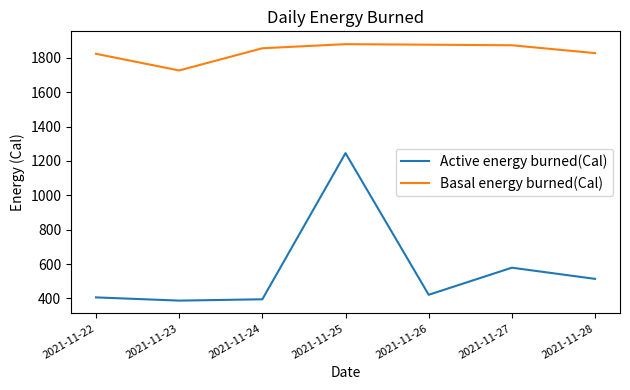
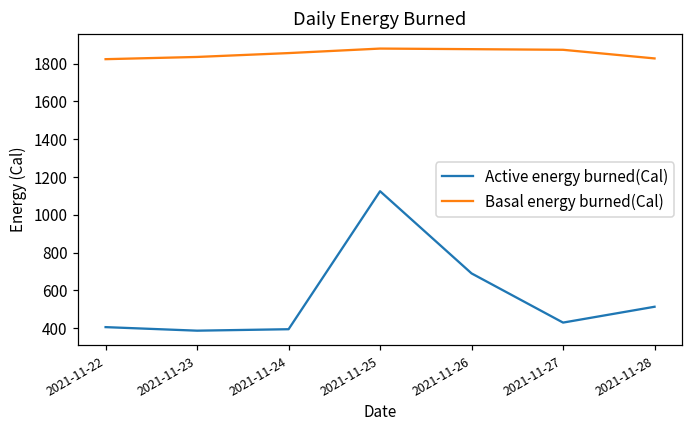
  {
    "Active energy burned(Cal)": {
      "2021-11-22": 410,
      "2021-11-23": 390,
      "2021-11-24": 400,
-     "2021-11-25": 1250,
-     "2021-11-26": 420,
-     "2021-11-27": 580,
+     "2021-11-25": 1130,
+     "2021-11-26": 690,
+     "2021-11-27": 430,
      "2021-11-28": 510
    },
    "Basal energy burned(Cal)": {
      "2021-11-22": 1820,
-     "2021-11-23": 1730,
+     "2021-11-23": 1840,
      "2021-11-24": 1860,
      "2021-11-25": 1880,
      "2021-11-26": 1880,
      "2021-11-27": 1870,
      "2021-11-28": 1830
    }
  }
